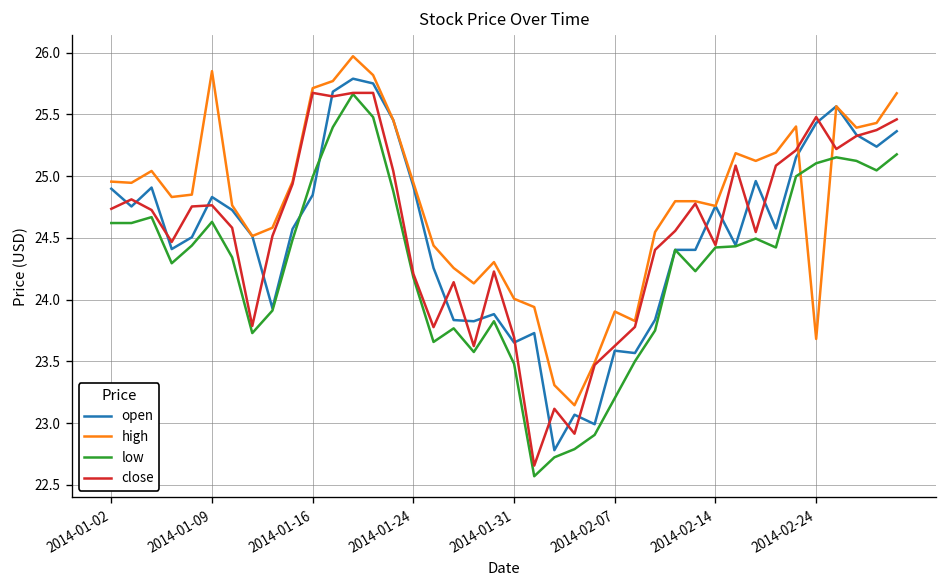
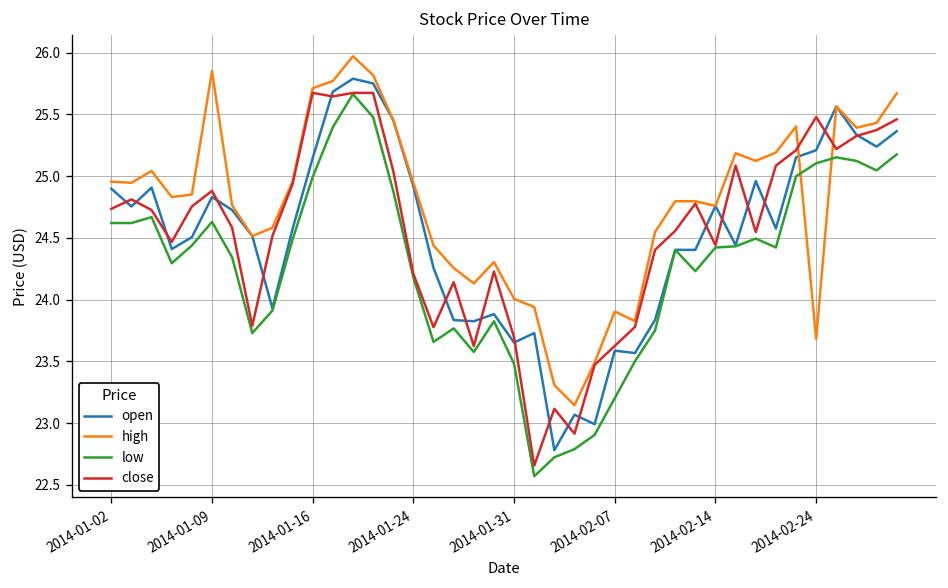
  {
    "open": {
      "2014-01-02": 24.90,
      "2014-01-09": 24.83,
-     "2014-01-16": 24.85,
+     "2014-01-16": 25.15,
      "2014-01-24": 24.92,
      "2014-01-31": 23.65,
      "2014-02-07": 23.59,
-     "2014-02-24": 25.43
+     "2014-02-24": 25.21
    },
    "high": {
      "2014-01-02": 24.95,
      "2014-01-09": 25.85,
      "2014-01-16": 25.71,
      "2014-01-24": 24.95,
      "2014-01-31": 24.01,
      "2014-02-07": 23.90,
      "2014-02-24": 23.68
    },
    "low": {
      "2014-01-02": 24.62,
      "2014-01-09": 24.63,
      "2014-01-16": 24.99,
      "2014-01-24": 24.18,
      "2014-01-31": 23.48,
      "2014-02-07": 23.20,
      "2014-02-24": 25.10
    },
    "close": {
      "2014-01-02": 24.73,
-     "2014-01-09": 24.76,
+     "2014-01-09": 24.88,
      "2014-01-16": 25.67,
      "2014-01-24": 24.21,
      "2014-01-31": 23.69,
      "2014-02-07": 23.62,
      "2014-02-24": 25.48
    }
  }
